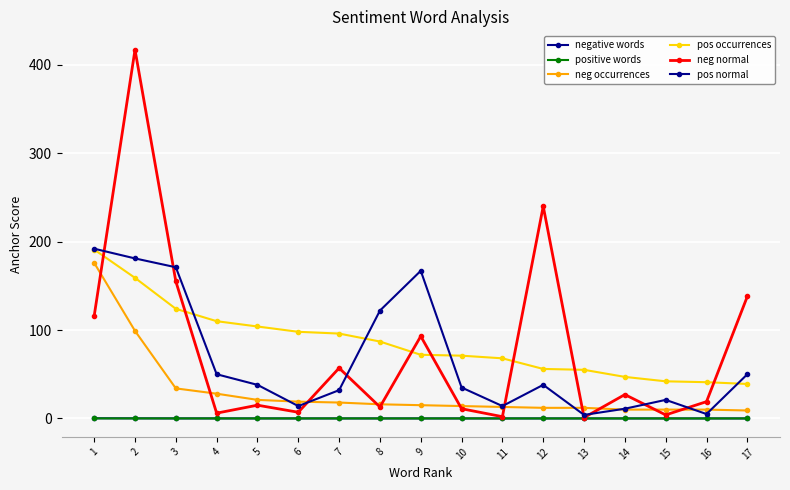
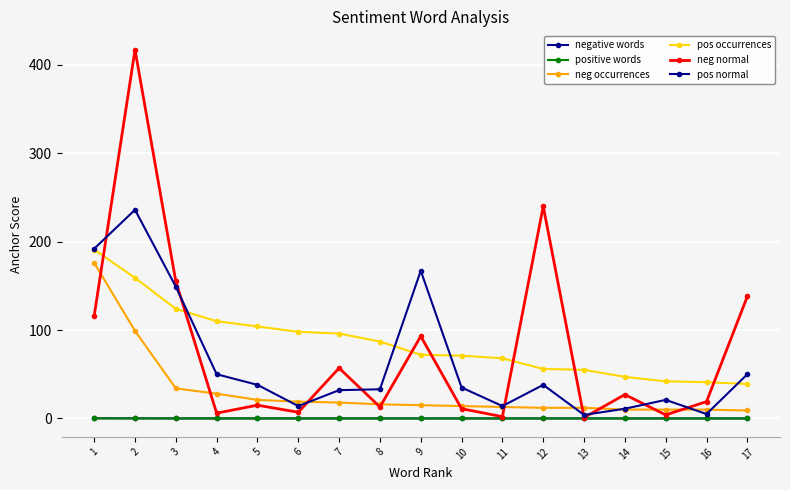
  {
    "positive words": {
      "1": 0,
      "2": 0,
      "3": 0,
      "4": 0,
      "5": 0,
      "6": 0,
      "7": 0,
      "8": 0,
      "9": 0,
      "10": 0,
      "12": 0,
      "14": 0,
      "15": 0,
      "16": 0,
      "17": 0
    },
    "neg normal": {
      "1": 120,
      "2": 420,
      "3": 160,
      "4": 10,
      "5": 20,
      "6": 10,
      "7": 60,
      "8": 10,
      "9": 90,
      "10": 10,
      "12": 240,
      "14": 30,
      "15": 0,
      "16": 20,
      "17": 140
    },
    "pos normal": {
-     "2": 180,
-     "3": 170,
+     "2": 240,
+     "3": 150,
      "4": 50,
      "5": 40,
      "6": 10,
      "7": 30,
-     "8": 120,
+     "8": 30,
      "9": 170,
      "10": 40,
      "12": 40,
      "13": 0,
      "15": 20,
      "16": 10,
      "17": 50
    }
  }
